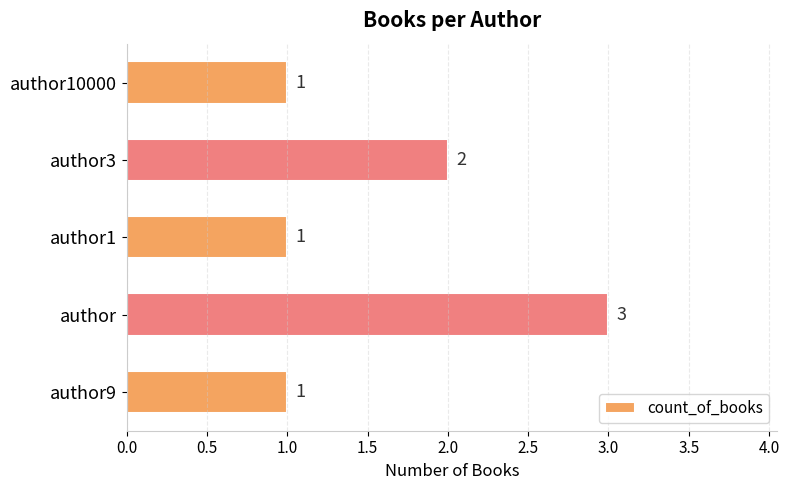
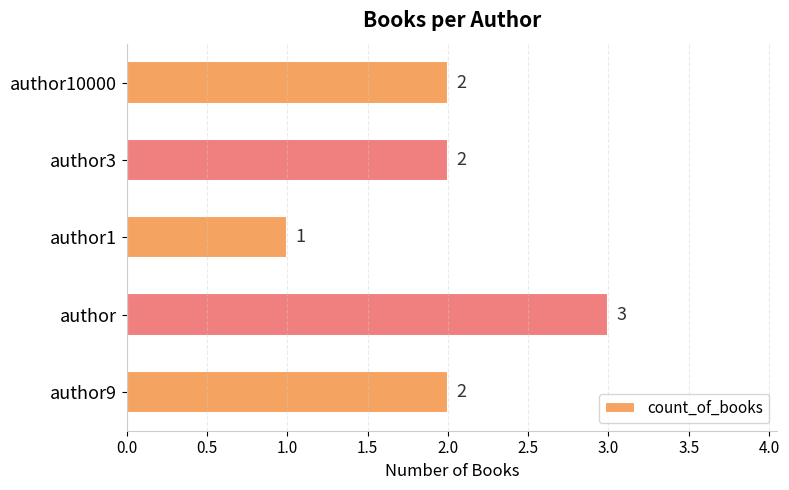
  {
-   "author10000": 1,
+   "author10000": 2,
    "author3": 2,
    "author1": 1,
    "author": 3,
-   "author9": 1
+   "author9": 2
  }
